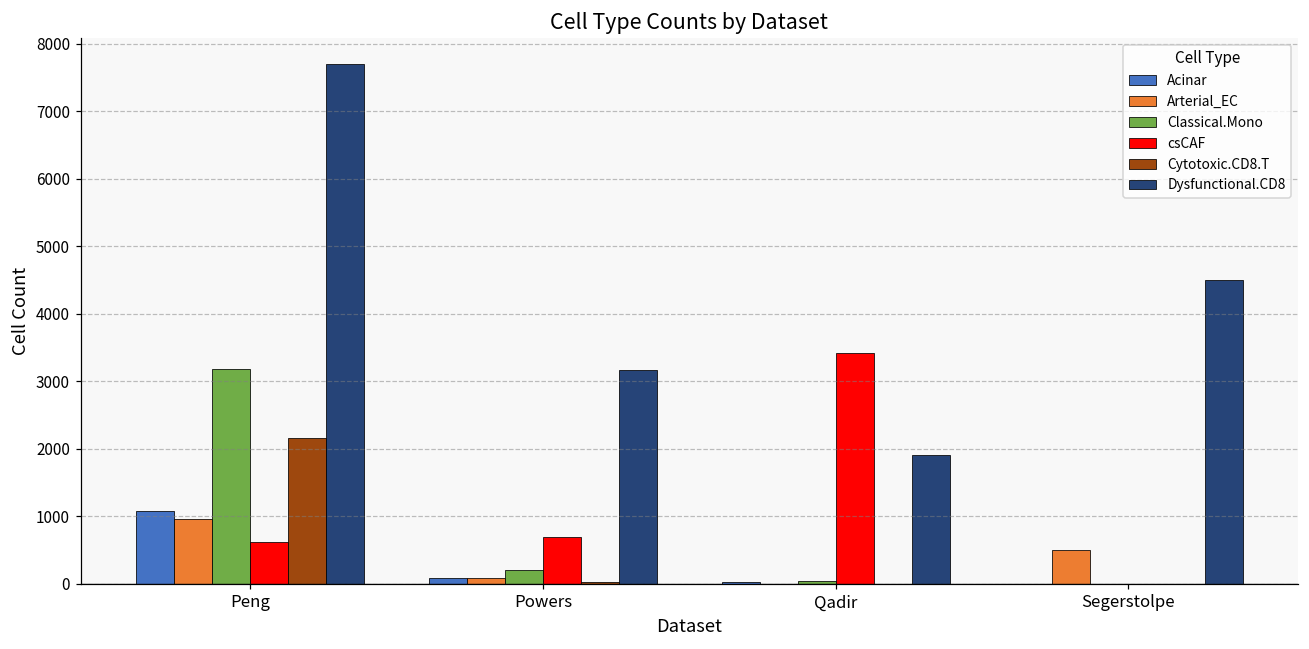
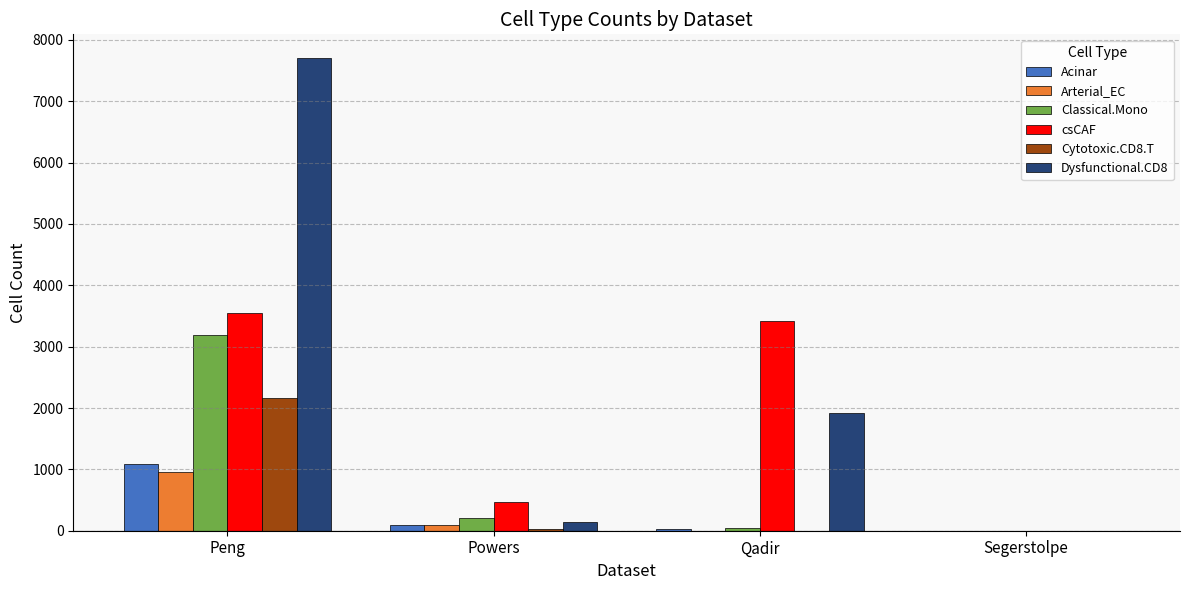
  {
    "Acinar": {
      "Peng": 1100,
      "Powers": 100
    },
    "Arterial_EC": {
      "Peng": 1000,
      "Powers": 100,
-     "Segerstolpe": 500
+     "Segerstolpe": 0
    },
    "Classical.Mono": {
      "Peng": 3200,
      "Powers": 200,
      "Segerstolpe": 0
    },
    "csCAF": {
-     "Peng": 600,
-     "Powers": 700,
+     "Peng": 3500,
+     "Powers": 500,
      "Qadir": 3400,
      "Segerstolpe": 0
    },
    "Cytotoxic.CD8.T": {
      "Peng": 2200,
      "Segerstolpe": 0
    },
    "Dysfunctional.CD8": {
      "Peng": 7700,
-     "Powers": 3200,
+     "Powers": 100,
      "Qadir": 1900,
-     "Segerstolpe": 4500
+     "Segerstolpe": 0
    }
  }
